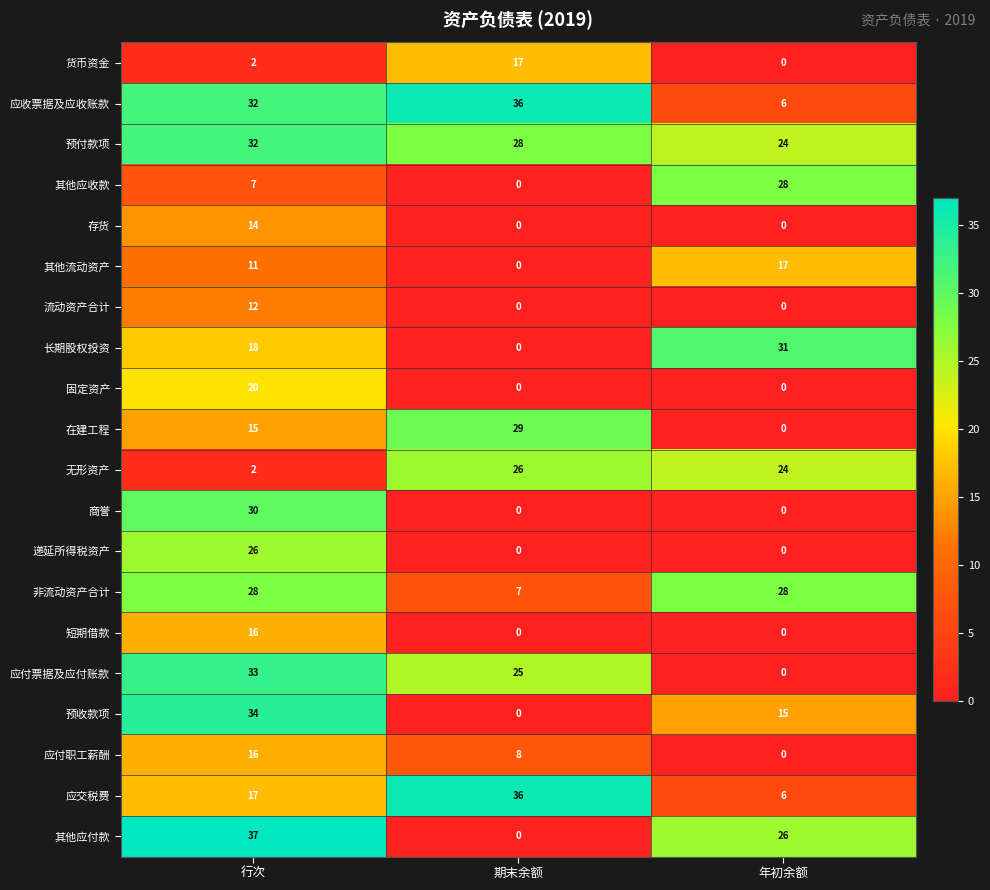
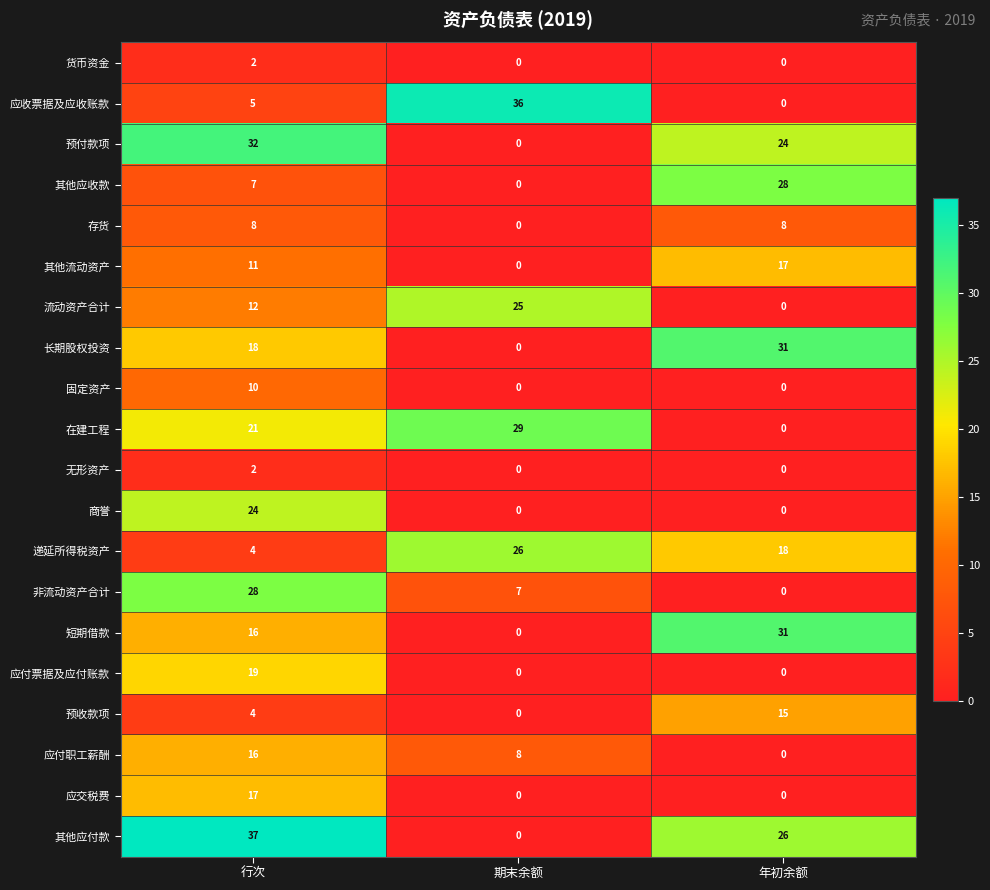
  {
    "货币资金": {
      "行次": 2,
-     "期末余额": 17,
+     "期末余额": 0,
      "年初余额": 0
    },
    "应收票据及应收账款": {
-     "行次": 32,
+     "行次": 5,
      "期末余额": 36,
-     "年初余额": 6
+     "年初余额": 0
    },
    "预付款项": {
      "行次": 32,
-     "期末余额": 28,
+     "期末余额": 0,
      "年初余额": 24
    },
    "其他应收款": {
      "行次": 7,
      "期末余额": 0,
      "年初余额": 28
    },
    "存货": {
-     "行次": 14,
+     "行次": 8,
      "期末余额": 0,
-     "年初余额": 0
+     "年初余额": 8
    },
    "其他流动资产": {
      "行次": 11,
      "期末余额": 0,
      "年初余额": 17
    },
    "流动资产合计": {
      "行次": 12,
-     "期末余额": 0,
+     "期末余额": 25,
      "年初余额": 0
    },
    "长期股权投资": {
      "行次": 18,
      "期末余额": 0,
      "年初余额": 31
    },
    "固定资产": {
-     "行次": 20,
+     "行次": 10,
      "期末余额": 0,
      "年初余额": 0
    },
    "在建工程": {
-     "行次": 15,
+     "行次": 21,
      "期末余额": 29,
      "年初余额": 0
    },
    "无形资产": {
      "行次": 2,
-     "期末余额": 26,
-     "年初余额": 24
+     "期末余额": 0,
+     "年初余额": 0
    },
    "商誉": {
-     "行次": 30,
+     "行次": 24,
      "期末余额": 0,
      "年初余额": 0
    },
    "递延所得税资产": {
-     "行次": 26,
-     "期末余额": 0,
-     "年初余额": 0
+     "行次": 4,
+     "期末余额": 26,
+     "年初余额": 18
    },
    "非流动资产合计": {
      "行次": 28,
      "期末余额": 7,
-     "年初余额": 28
+     "年初余额": 0
    },
    "短期借款": {
      "行次": 16,
      "期末余额": 0,
-     "年初余额": 0
+     "年初余额": 31
    },
    "应付票据及应付账款": {
-     "行次": 33,
-     "期末余额": 25,
+     "行次": 19,
+     "期末余额": 0,
      "年初余额": 0
    },
    "预收款项": {
-     "行次": 34,
+     "行次": 4,
      "期末余额": 0,
      "年初余额": 15
    },
    "应付职工薪酬": {
      "行次": 16,
      "期末余额": 8,
      "年初余额": 0
    },
    "应交税费": {
      "行次": 17,
-     "期末余额": 36,
-     "年初余额": 6
+     "期末余额": 0,
+     "年初余额": 0
    },
    "其他应付款": {
      "行次": 37,
      "期末余额": 0,
      "年初余额": 26
    }
  }
